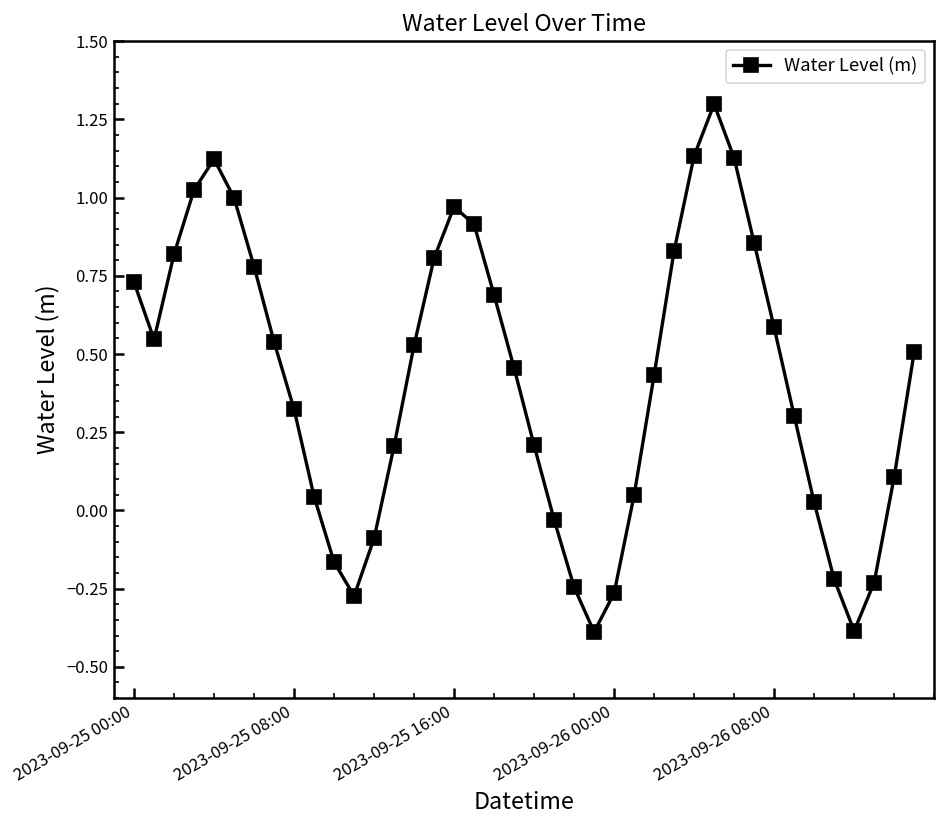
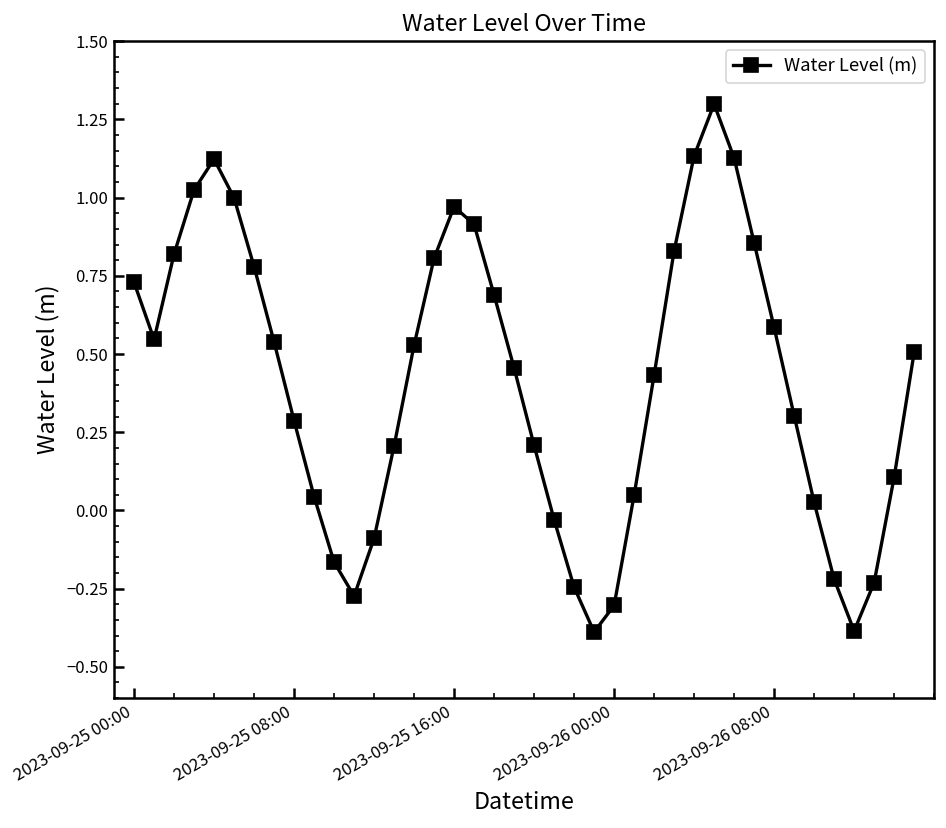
  {
    "2023-09-25 00:00": 0.73,
-   "2023-09-25 08:00": 0.32,
+   "2023-09-25 08:00": 0.29,
    "2023-09-25 16:00": 0.97,
-   "2023-09-26 00:00": -0.26,
+   "2023-09-26 00:00": -0.30,
    "2023-09-26 08:00": 0.58
  }
